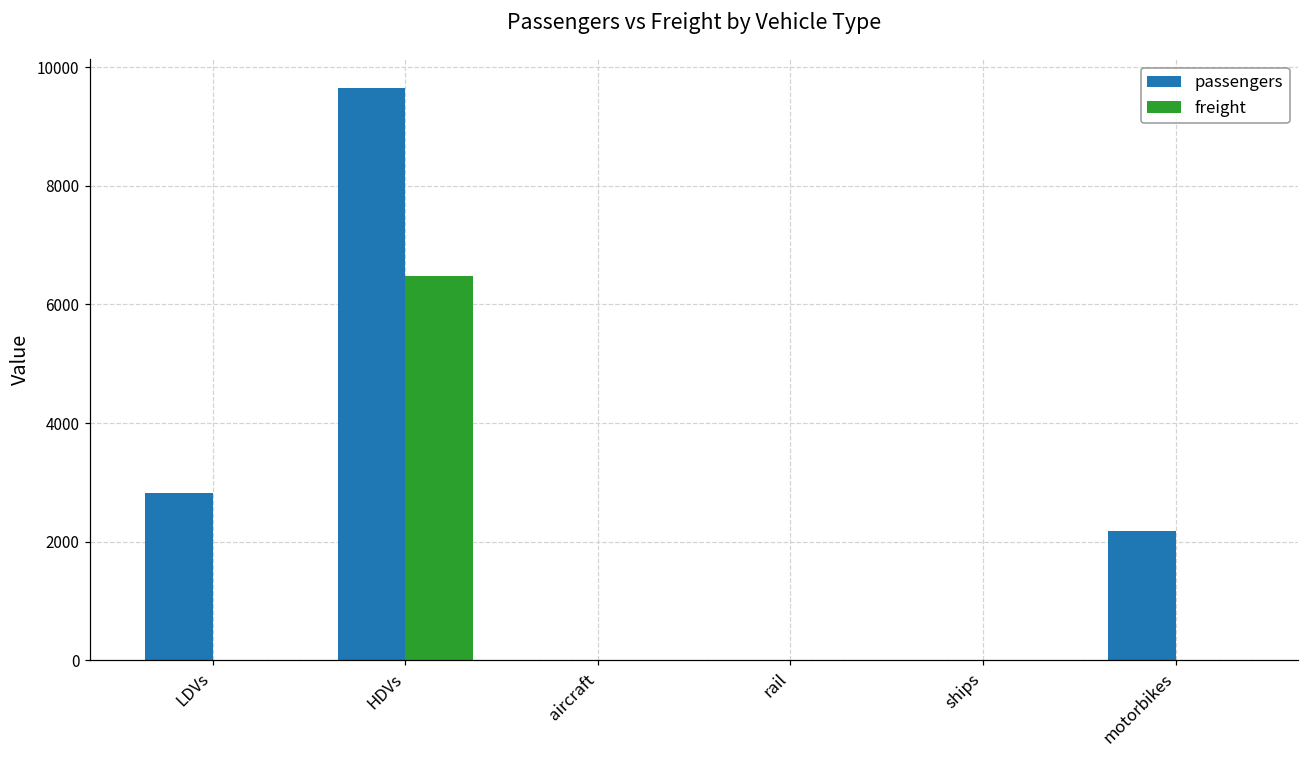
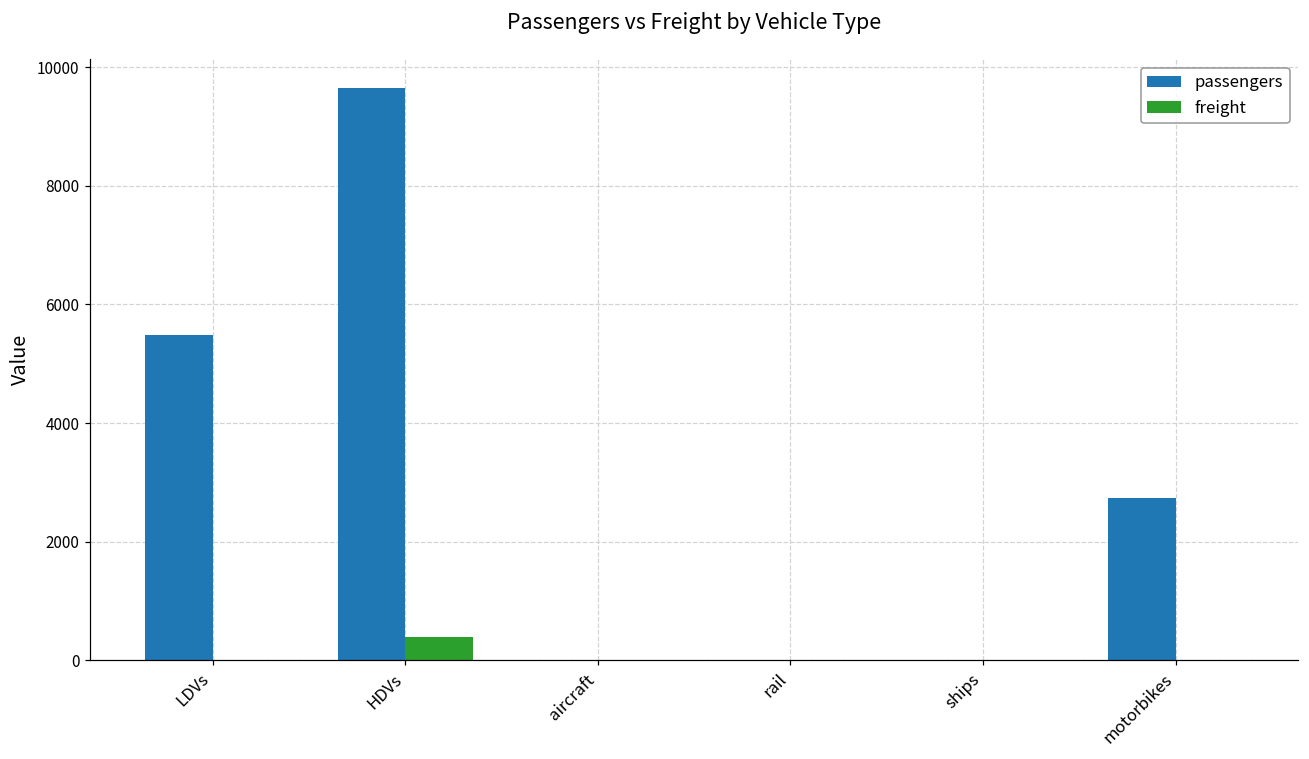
  {
    "passengers": {
-     "LDVs": 2800,
+     "LDVs": 5500,
      "HDVs": 9700,
      "aircraft": 0,
      "rail": 0,
      "ships": 0,
-     "motorbikes": 2200
+     "motorbikes": 2700
    },
    "freight": {
      "LDVs": 0,
-     "HDVs": 6500,
+     "HDVs": 400,
      "aircraft": 0,
      "rail": 0,
      "ships": 0,
      "motorbikes": 0
    }
  }
